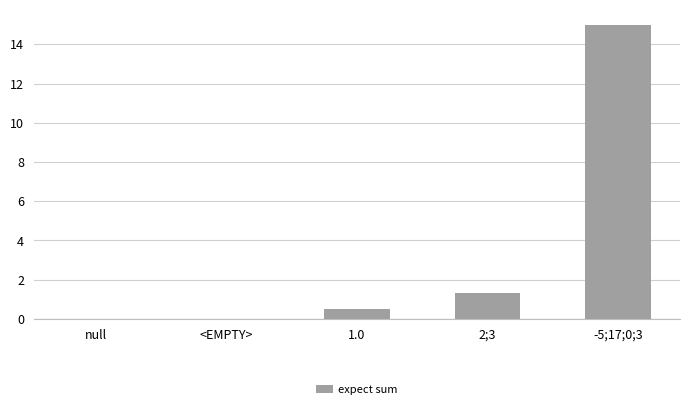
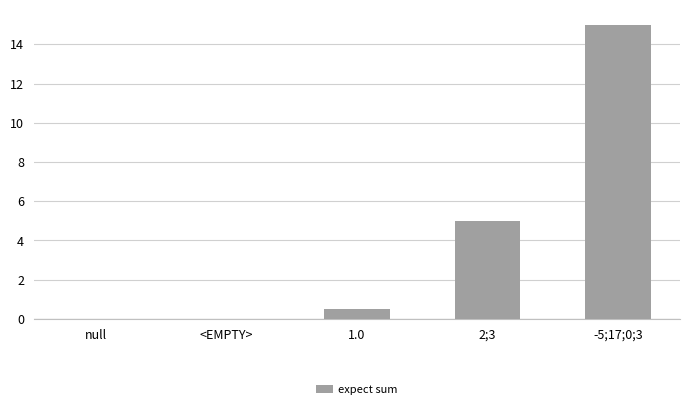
  {
    "null": 0.0,
    "<EMPTY>": 0.0,
    "1.0": 0.5,
-   "2;3": 1.3,
+   "2;3": 5.0,
    "-5;17;0;3": 15.0
  }
